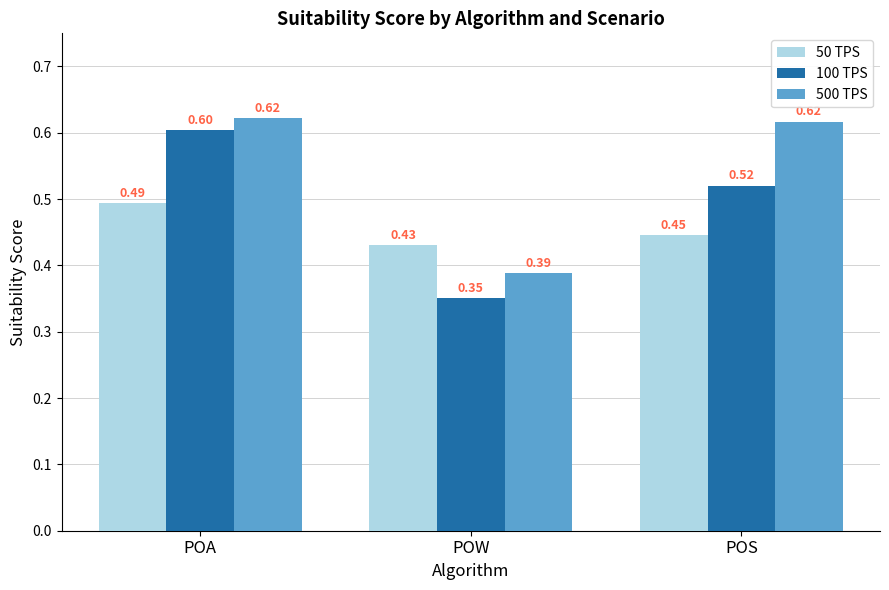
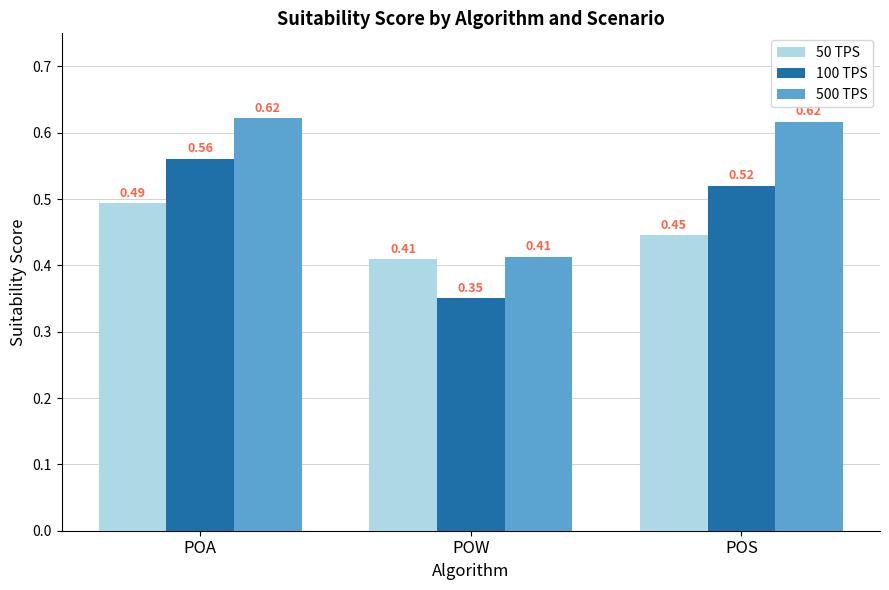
  {
    "50 TPS": {
      "POA": 0.49,
-     "POW": 0.43,
+     "POW": 0.41,
      "POS": 0.45
    },
    "100 TPS": {
-     "POA": 0.60,
+     "POA": 0.56,
      "POW": 0.35,
      "POS": 0.52
    },
    "500 TPS": {
      "POA": 0.62,
-     "POW": 0.39
+     "POW": 0.41
    }
  }
